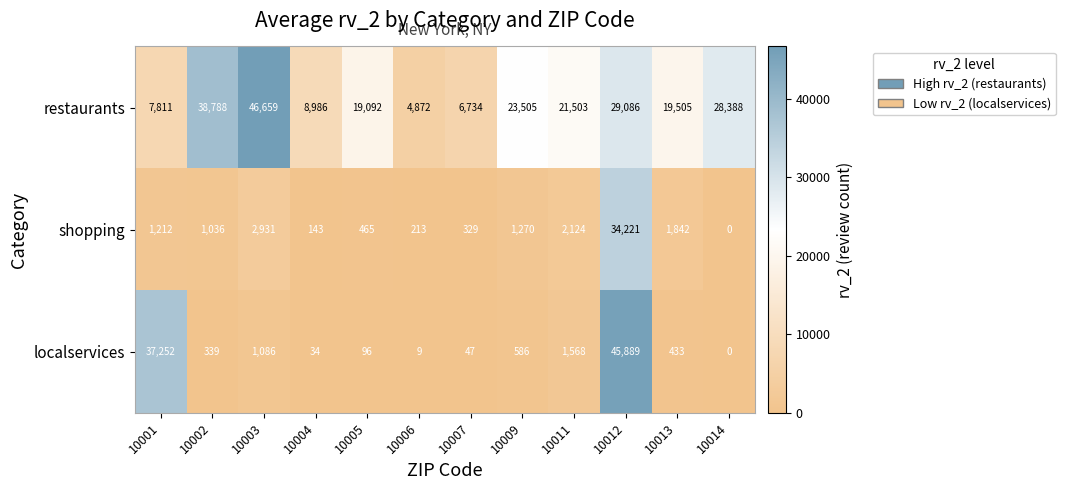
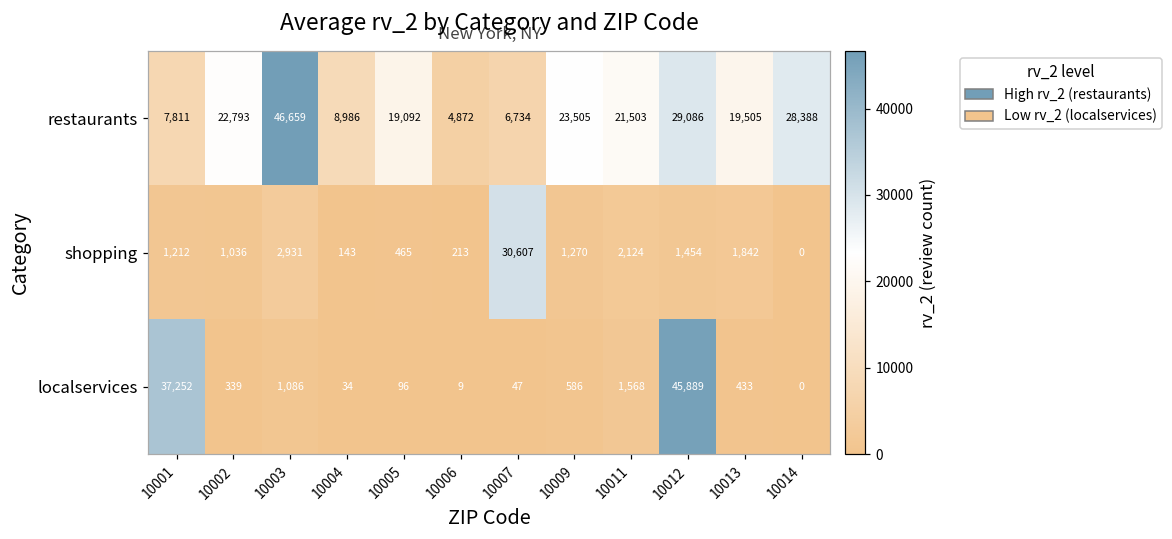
  {
    "restaurants": {
      "10001": "7,811",
-     "10002": "38,788",
+     "10002": "22,793",
      "10003": "46,659",
      "10004": "8,986",
      "10005": "19,092",
      "10006": "4,872",
      "10007": "6,734",
      "10009": "23,505",
      "10011": "21,503",
      "10012": "29,086",
      "10013": "19,505",
      "10014": "28,388"
    },
    "shopping": {
      "10001": "1,212",
      "10002": "1,036",
      "10003": "2,931",
      "10004": "143",
      "10005": "465",
      "10006": "213",
-     "10007": "329",
+     "10007": "30,607",
      "10009": "1,270",
      "10011": "2,124",
-     "10012": "34,221",
+     "10012": "1,454",
      "10013": "1,842",
      "10014": "0"
    },
    "localservices": {
      "10001": "37,252",
      "10002": "339",
      "10003": "1,086",
      "10004": "34",
      "10005": "96",
      "10006": "9",
      "10007": "47",
      "10009": "586",
      "10011": "1,568",
      "10012": "45,889",
      "10013": "433",
      "10014": "0"
    }
  }
